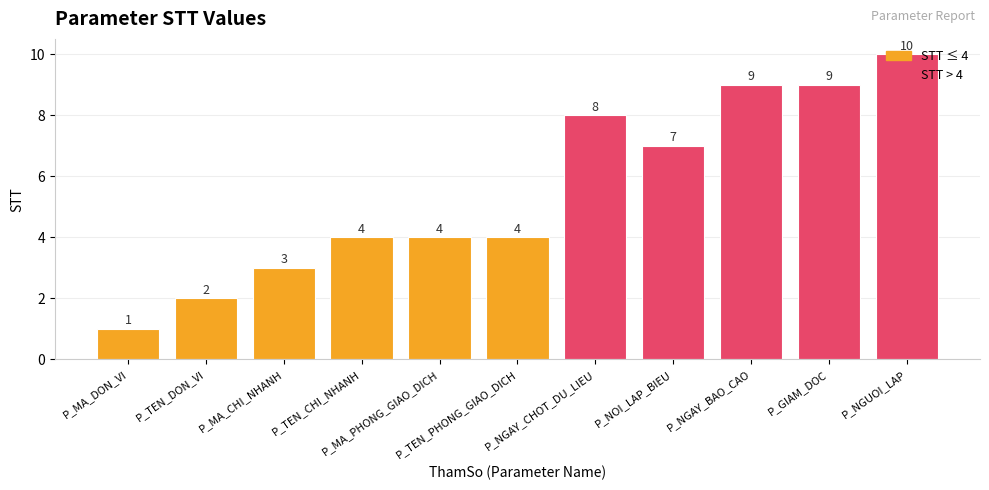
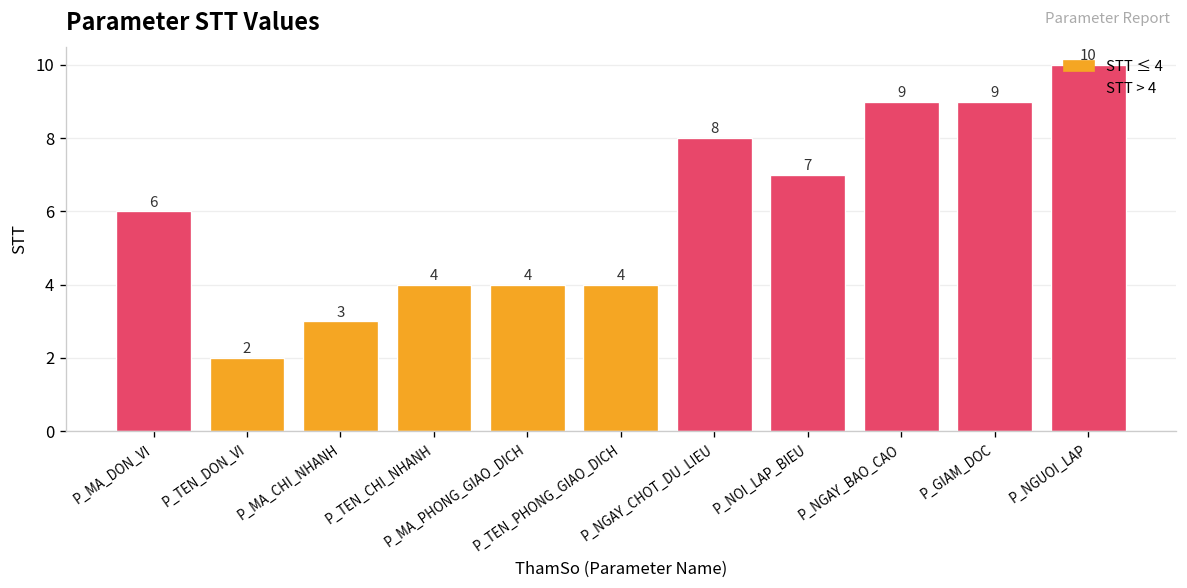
  {
-   "P_MA_DON_VI": 1,
+   "P_MA_DON_VI": 6,
    "P_TEN_DON_VI": 2,
    "P_MA_CHI_NHANH": 3,
    "P_TEN_CHI_NHANH": 4,
    "P_MA_PHONG_GIAO_DICH": 4,
    "P_TEN_PHONG_GIAO_DICH": 4,
    "P_NGAY_CHOT_DU_LIEU": 8,
    "P_NOI_LAP_BIEU": 7,
    "P_NGAY_BAO_CAO": 9,
    "P_GIAM_DOC": 9,
    "P_NGUOI_LAP": 10
  }
